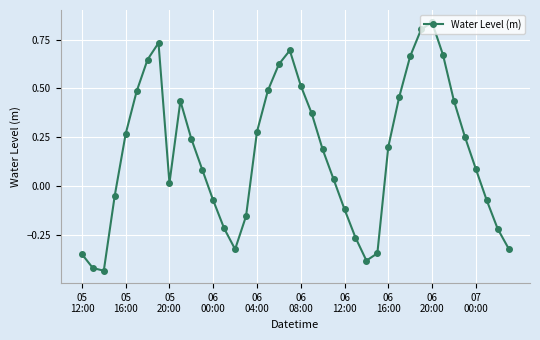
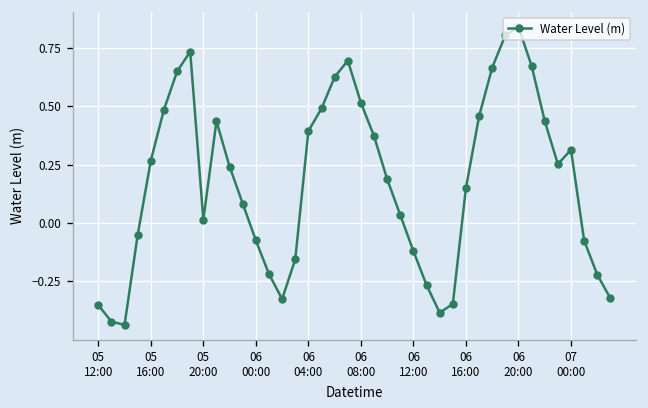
  {
    "05 12:00": -0.35,
    "05 16:00": 0.27,
    "05 20:00": 0.01,
    "06 00:00": -0.07,
-   "06 04:00": 0.28,
+   "06 04:00": 0.39,
    "06 08:00": 0.51,
    "06 12:00": -0.12,
-   "06 16:00": 0.20,
-   "07 00:00": 0.09
+   "06 16:00": 0.15,
+   "07 00:00": 0.31
  }
